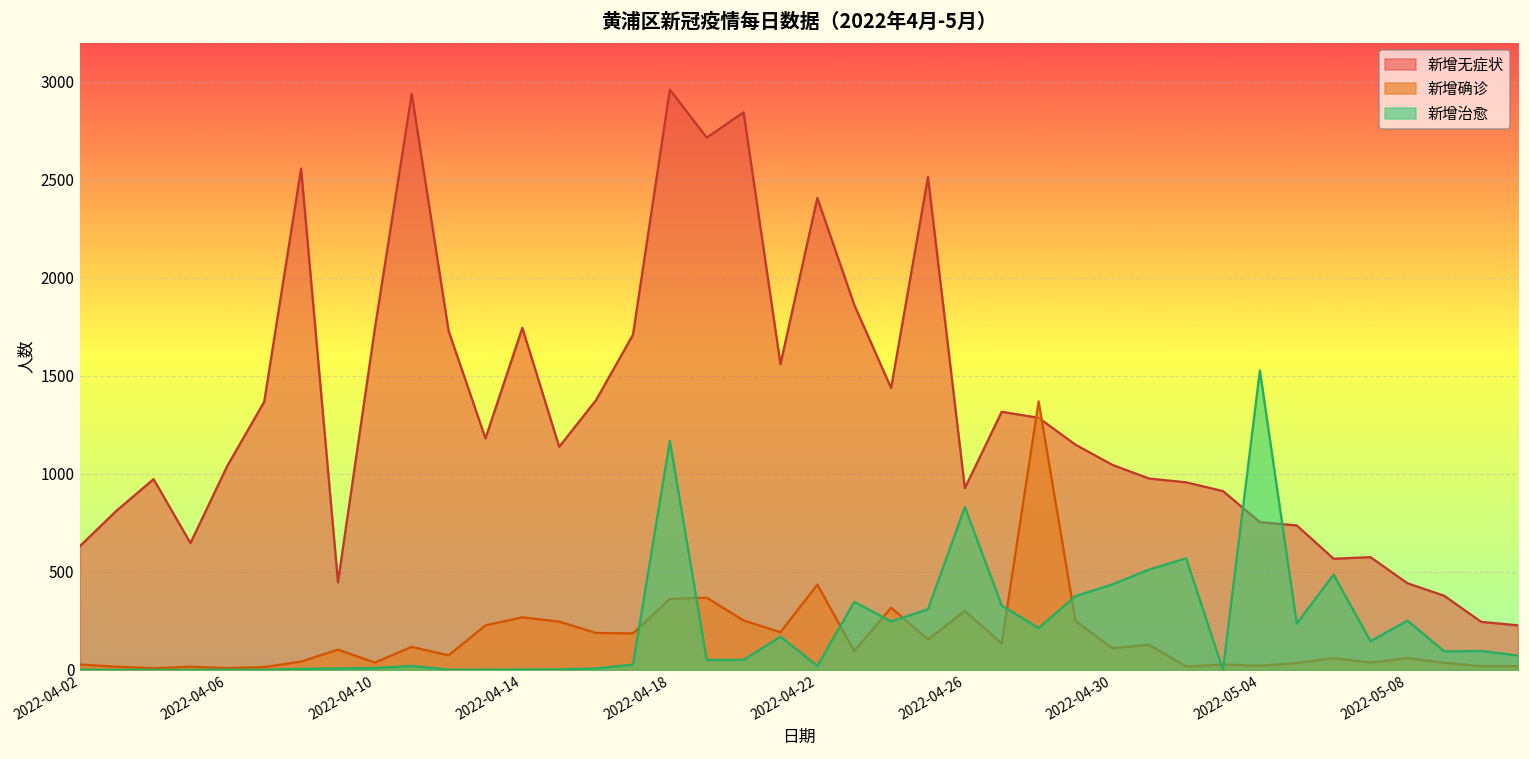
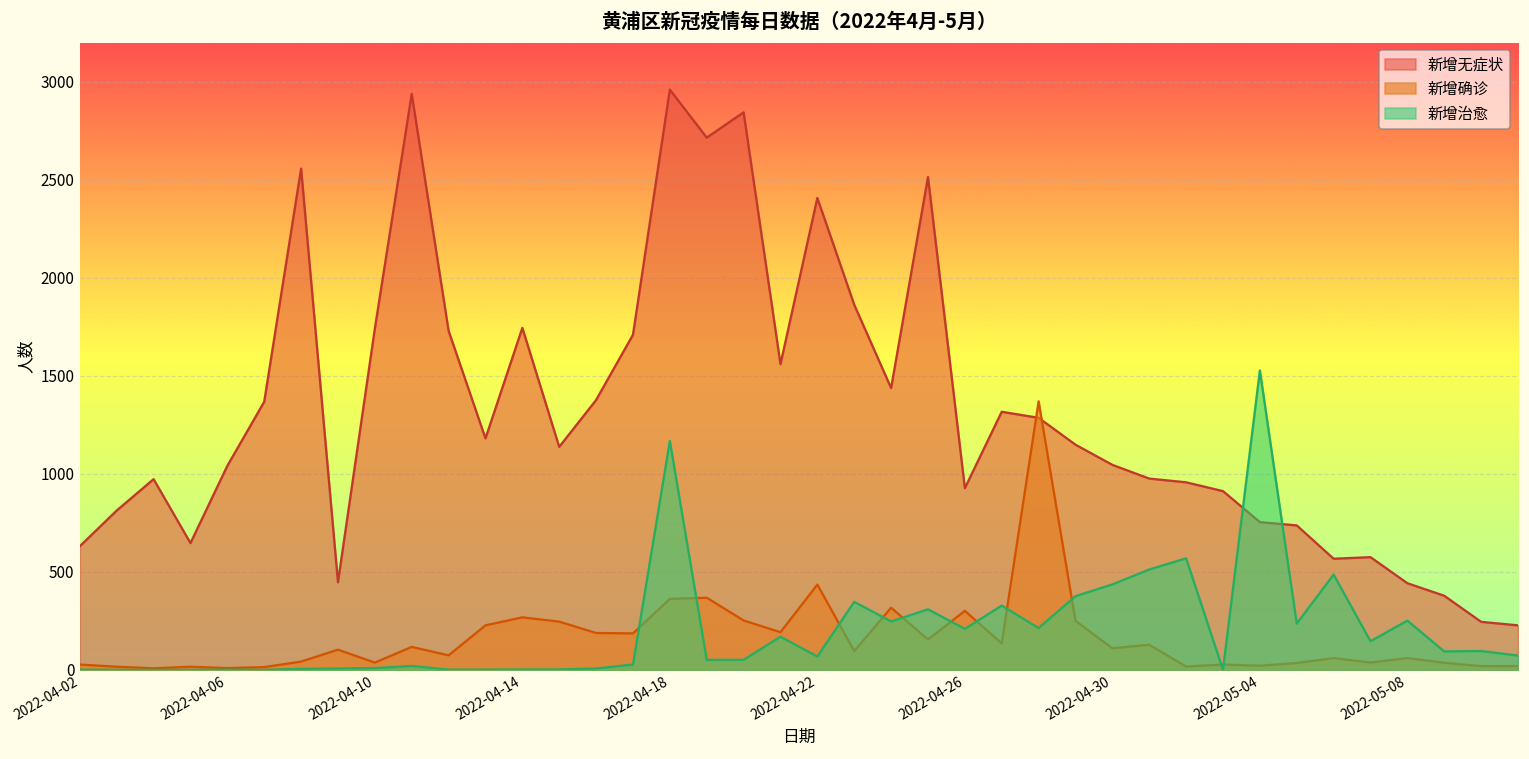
  {
    "新增治愈": {
      "2022-04-02": 0,
      "2022-04-10": 10,
      "2022-04-14": 0,
      "2022-04-18": 1170,
-     "2022-04-22": 20,
-     "2022-04-26": 830,
+     "2022-04-22": 70,
+     "2022-04-26": 210,
      "2022-04-30": 440,
      "2022-05-04": 1530,
      "2022-05-08": 250
    }
  }
